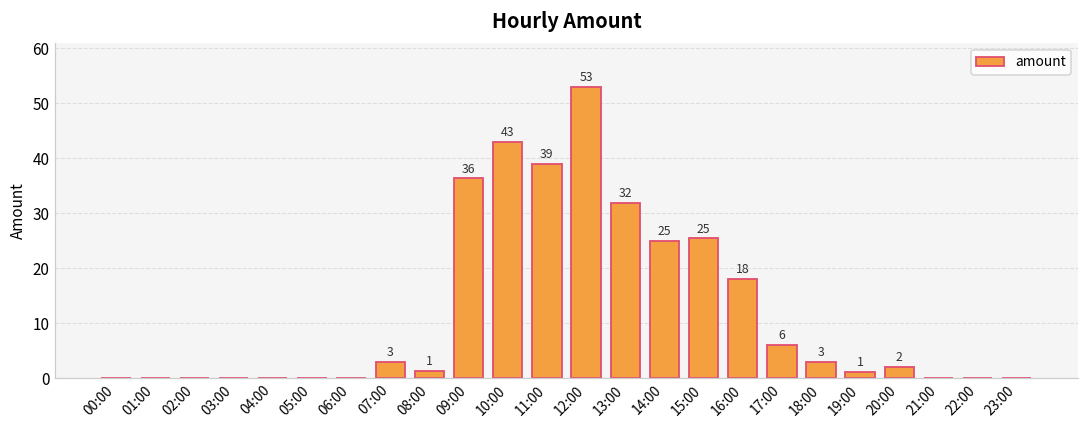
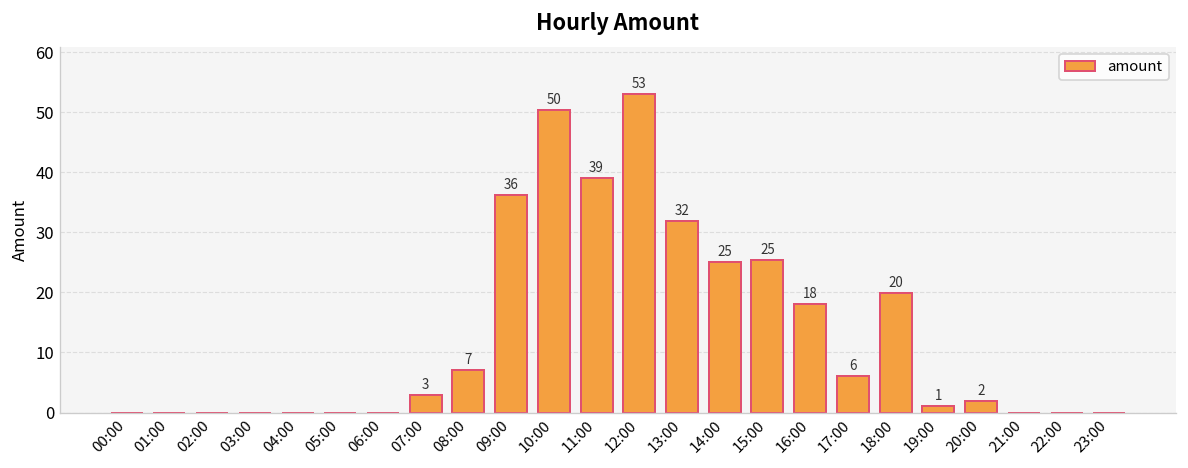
  {
    "07:00": 3,
-   "08:00": 1,
+   "08:00": 7,
    "09:00": 36,
-   "10:00": 43,
+   "10:00": 50,
    "11:00": 39,
    "12:00": 53,
    "13:00": 32,
    "14:00": 25,
    "15:00": 25,
    "16:00": 18,
    "17:00": 6,
-   "18:00": 3,
+   "18:00": 20,
    "19:00": 1,
    "20:00": 2
  }
